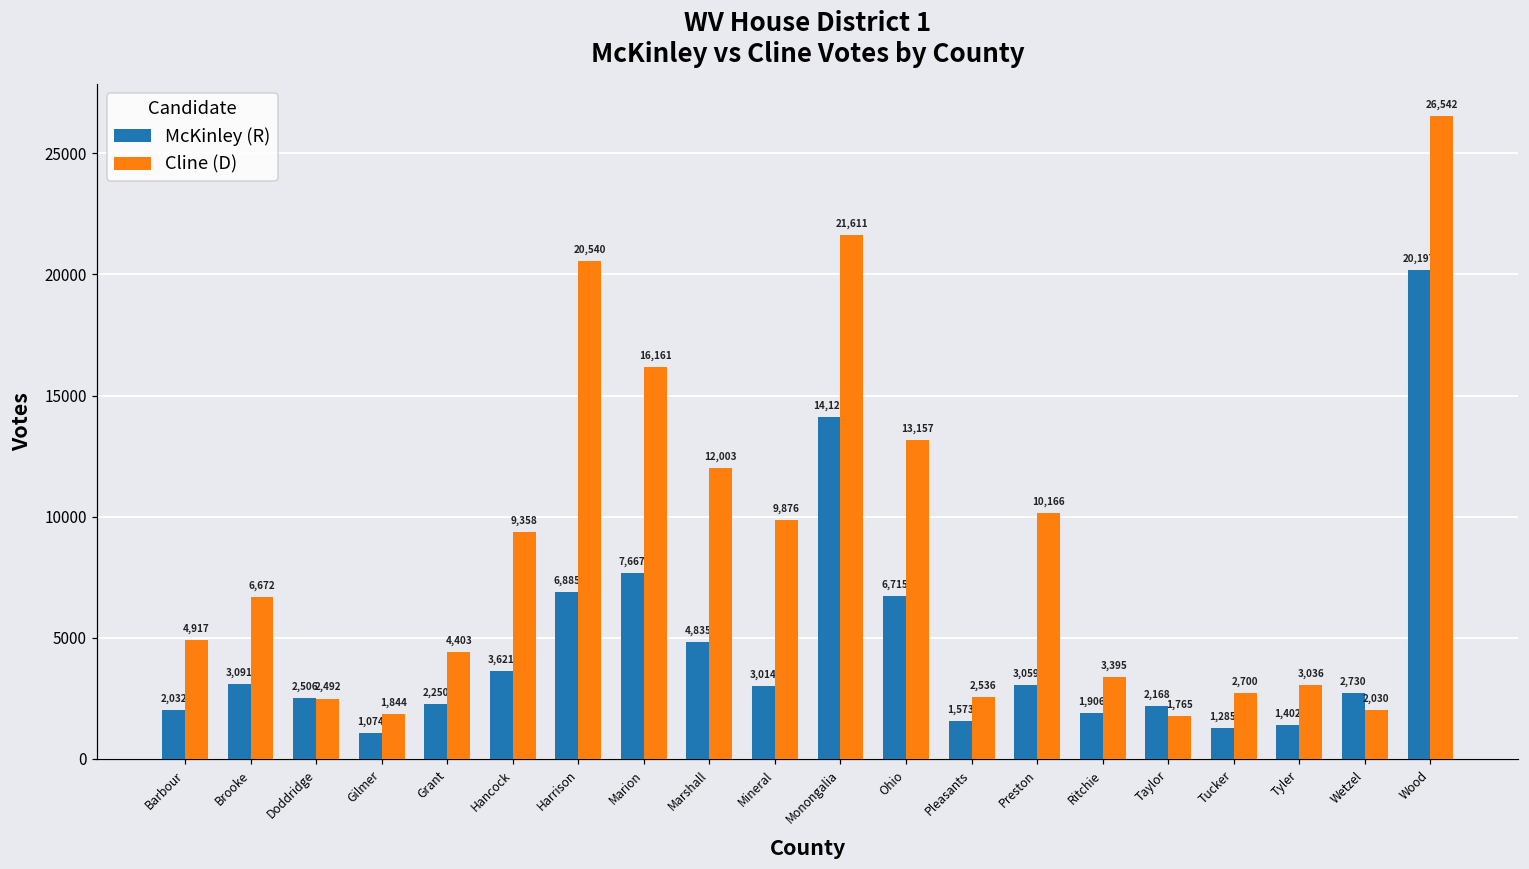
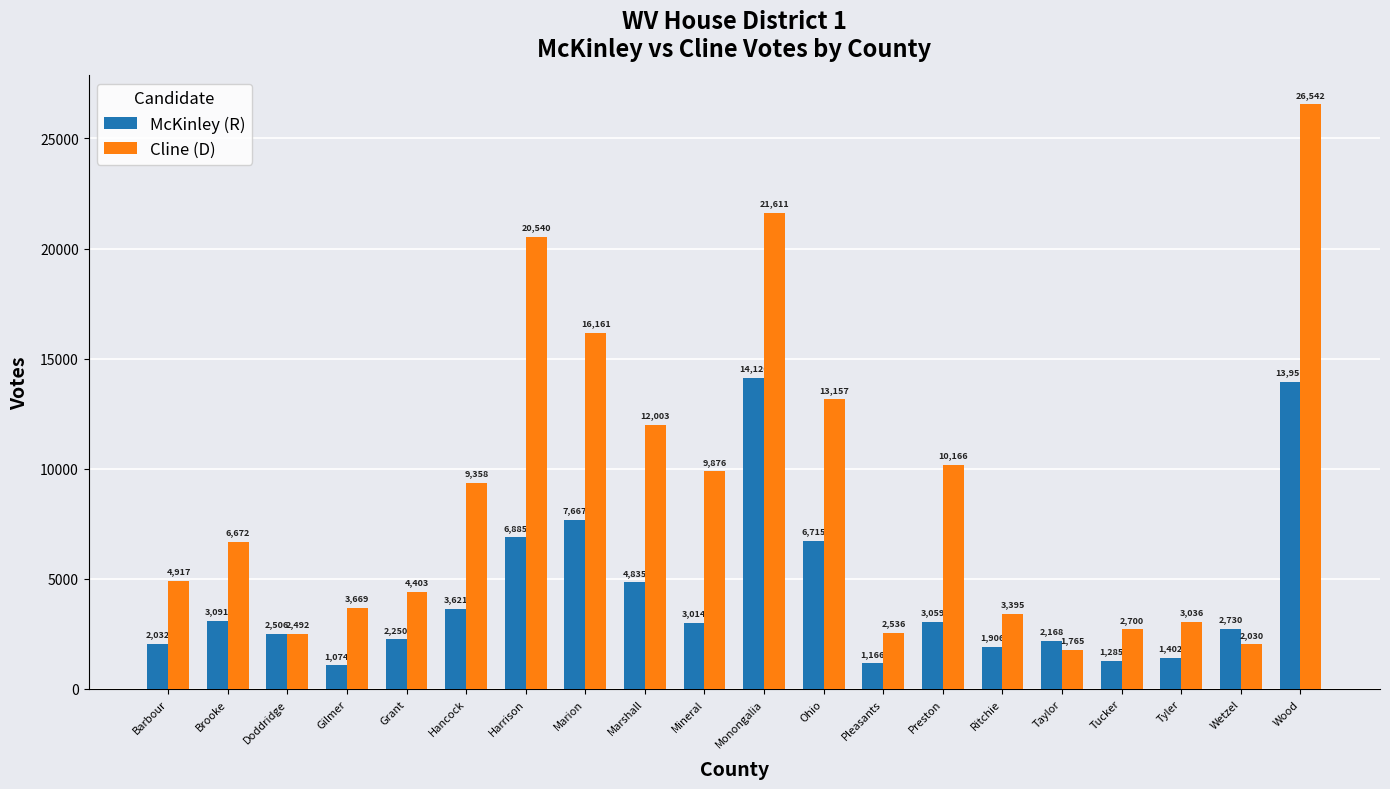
  {
    "McKinley (R)": {
      "Barbour": "2,032",
      "Brooke": "3,091",
      "Doddridge": "2,506",
      "Gilmer": "1,074",
      "Grant": "2,250",
      "Hancock": "3,621",
      "Harrison": "6,885",
      "Marion": "7,667",
      "Marshall": "4,835",
      "Mineral": "3,014",
      "Monongalia": "14,120",
      "Ohio": "6,715",
-     "Pleasants": "1,573",
+     "Pleasants": "1,166",
      "Preston": "3,059",
      "Ritchie": "1,906",
      "Taylor": "2,168",
      "Tucker": "1,285",
      "Tyler": "1,402",
      "Wetzel": "2,730",
-     "Wood": "20,197"
+     "Wood": "13,956"
    },
    "Cline (D)": {
      "Barbour": "4,917",
      "Brooke": "6,672",
      "Doddridge": "2,492",
-     "Gilmer": "1,844",
+     "Gilmer": "3,669",
      "Grant": "4,403",
      "Hancock": "9,358",
      "Harrison": "20,540",
      "Marion": "16,161",
      "Marshall": "12,003",
      "Mineral": "9,876",
      "Monongalia": "21,611",
      "Ohio": "13,157",
      "Pleasants": "2,536",
      "Preston": "10,166",
      "Ritchie": "3,395",
      "Taylor": "1,765",
      "Tucker": "2,700",
      "Tyler": "3,036",
      "Wetzel": "2,030",
      "Wood": "26,542"
    }
  }
